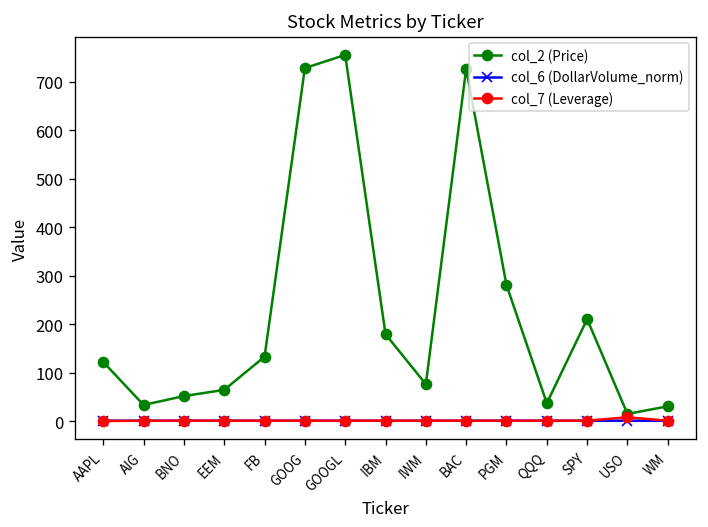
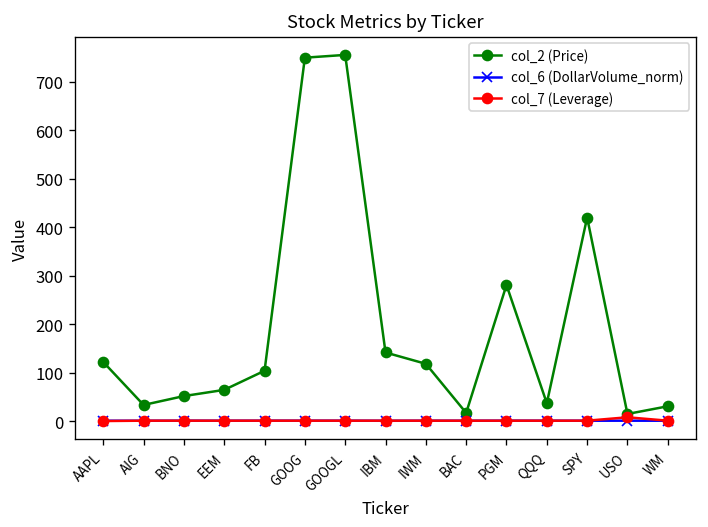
  {
    "col_2 (Price)": {
      "AAPL": 120,
      "AIG": 30,
      "BNO": 50,
      "EEM": 60,
-     "FB": 130,
-     "GOOG": 730,
+     "FB": 100,
+     "GOOG": 750,
      "GOOGL": 760,
-     "IBM": 180,
-     "IWM": 80,
-     "BAC": 730,
+     "IBM": 140,
+     "IWM": 120,
+     "BAC": 20,
      "PGM": 280,
      "QQQ": 40,
-     "SPY": 210,
+     "SPY": 420,
      "USO": 10,
      "WM": 30
    },
    "col_6 (DollarVolume_norm)": {
      "USO": 0
    },
    "col_7 (Leverage)": {
      "USO": 10
    }
  }
